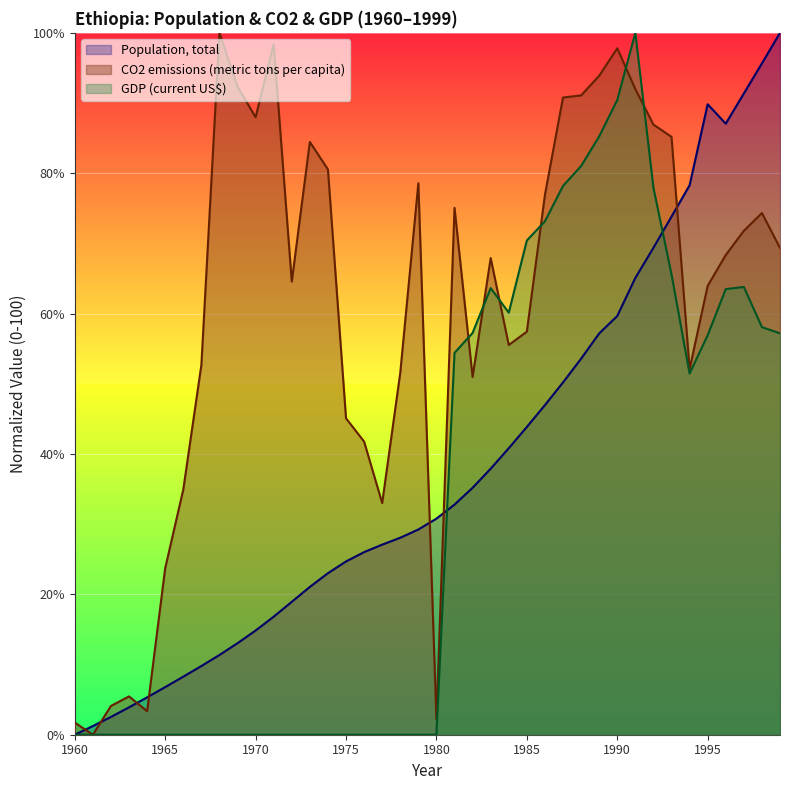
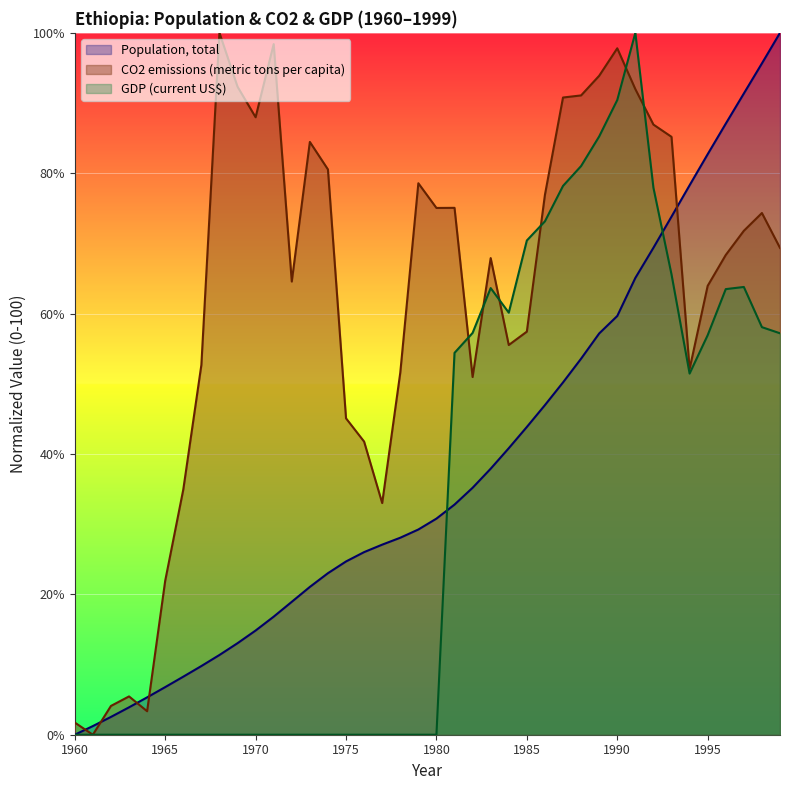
  {
    "Population, total": {
      "1965": "7%",
      "1970": "15%",
      "1975": "25%",
      "1980": "31%",
      "1985": "44%",
      "1990": "60%",
-     "1995": "90%"
+     "1995": "83%"
    },
    "CO2 emissions (metric tons per capita)": {
      "1960": "2%",
-     "1965": "24%",
+     "1965": "22%",
      "1970": "88%",
      "1975": "45%",
-     "1980": "2%",
+     "1980": "75%",
      "1985": "57%",
      "1990": "98%",
      "1995": "64%"
    },
    "GDP (current US$)": {
      "1965": "0%",
      "1970": "0%",
      "1975": "0%",
      "1980": "0%",
      "1985": "70%",
      "1990": "90%",
      "1995": "57%"
    }
  }
